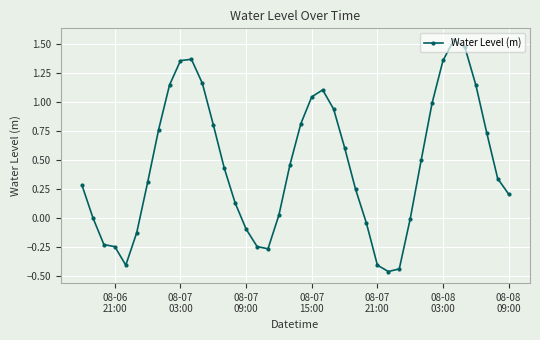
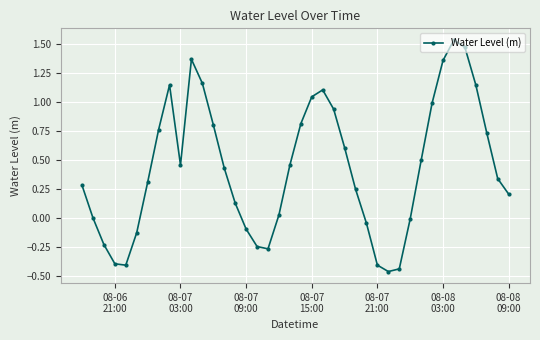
  {
-   "08-06 21:00": -0.25,
-   "08-07 03:00": 1.36,
+   "08-06 21:00": -0.40,
+   "08-07 03:00": 0.46,
    "08-07 09:00": -0.10,
    "08-07 15:00": 1.04,
    "08-07 21:00": -0.41,
    "08-08 03:00": 1.36,
    "08-08 09:00": 0.20
  }
